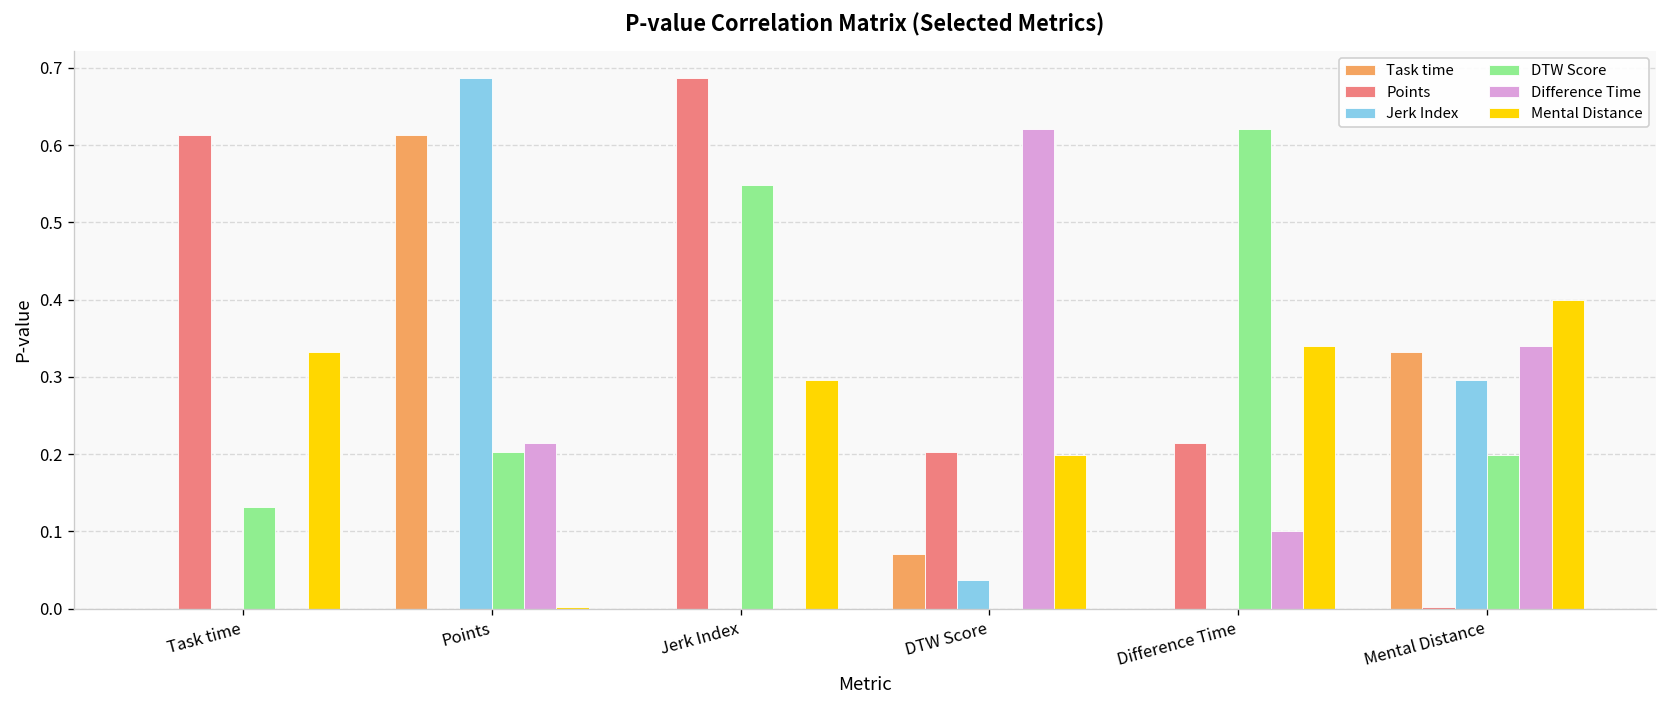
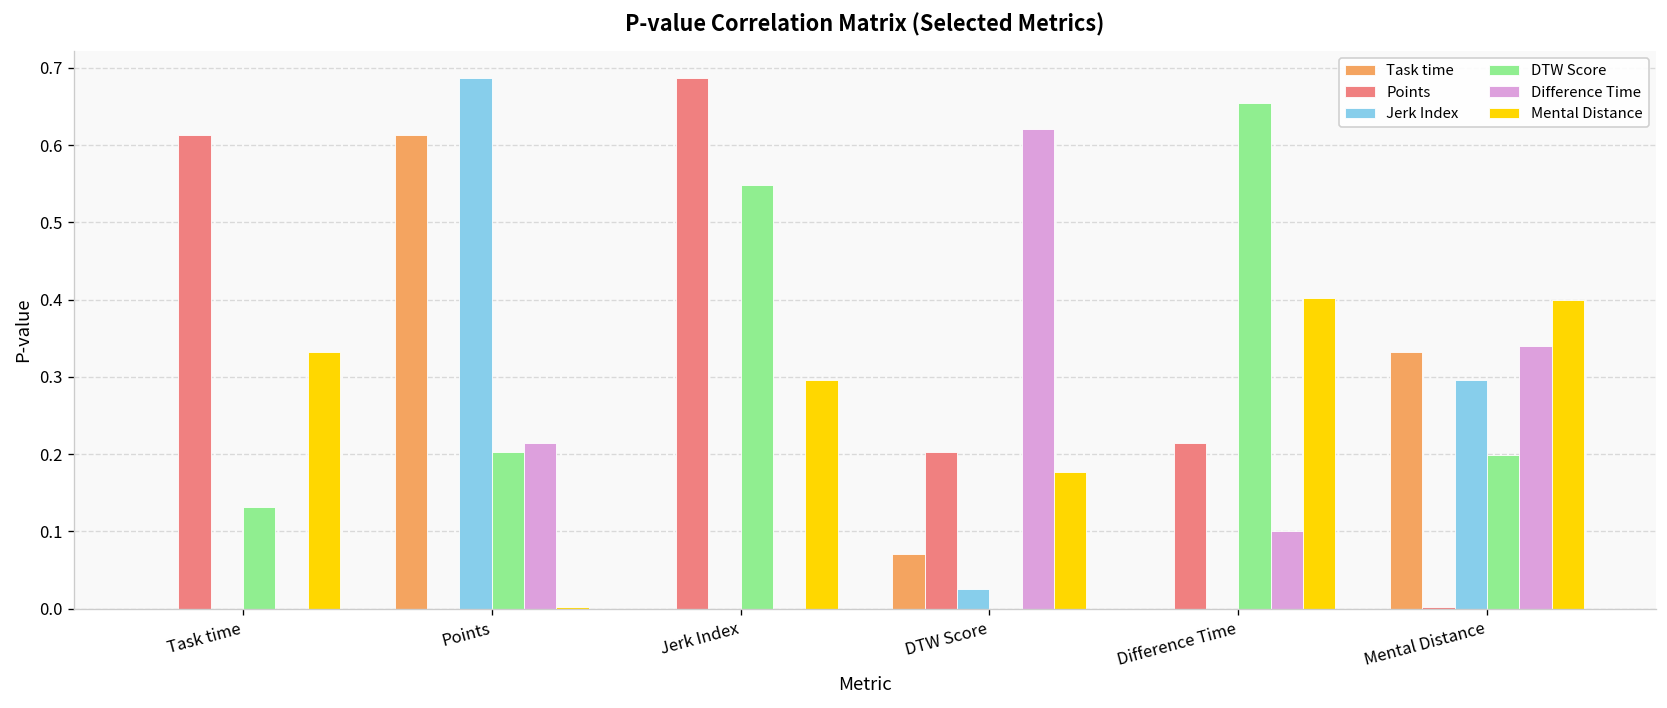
  {
    "Jerk Index": {
      "Points": 0.69,
      "Jerk Index": 0.00,
-     "DTW Score": 0.04,
+     "DTW Score": 0.03,
      "Mental Distance": 0.30
    },
    "DTW Score": {
      "Task time": 0.13,
      "Points": 0.20,
      "Jerk Index": 0.55,
      "DTW Score": 0.00,
-     "Difference Time": 0.62,
+     "Difference Time": 0.65,
      "Mental Distance": 0.20
    },
    "Difference Time": {
      "Points": 0.21,
      "DTW Score": 0.62,
      "Difference Time": 0.10,
      "Mental Distance": 0.34
    },
    "Mental Distance": {
      "Task time": 0.33,
      "Jerk Index": 0.30,
-     "DTW Score": 0.20,
-     "Difference Time": 0.34,
+     "DTW Score": 0.18,
+     "Difference Time": 0.40,
      "Mental Distance": 0.40
    }
  }
